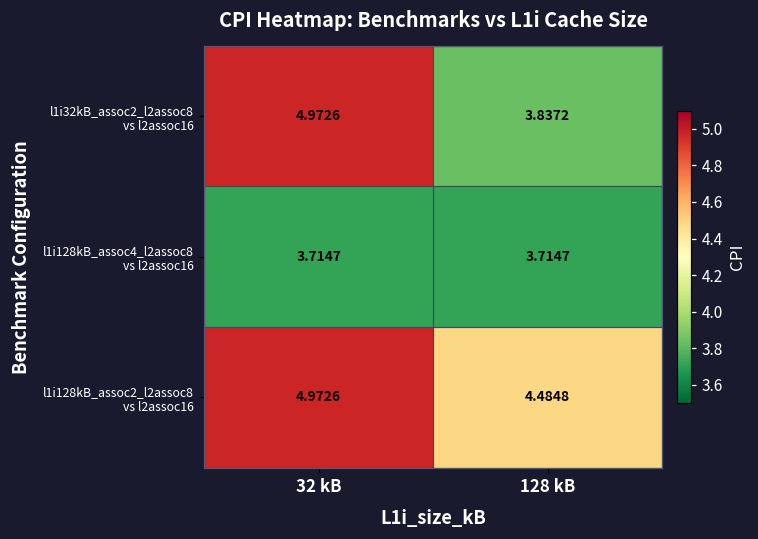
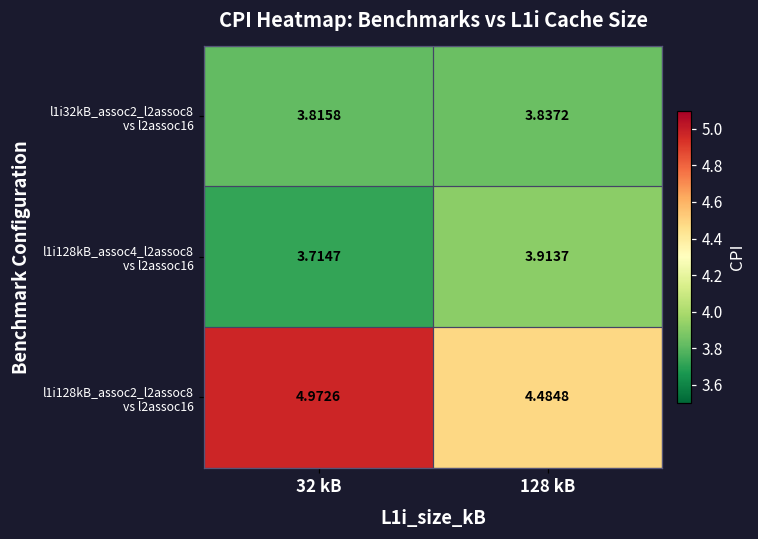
  {
    "l1i32kB_assoc2_l2assoc8 vs l2assoc16": {
-     "32 kB": 4.9726,
+     "32 kB": 3.8158,
      "128 kB": 3.8372
    },
    "l1i128kB_assoc4_l2assoc8 vs l2assoc16": {
      "32 kB": 3.7147,
-     "128 kB": 3.7147
+     "128 kB": 3.9137
    },
    "l1i128kB_assoc2_l2assoc8 vs l2assoc16": {
      "32 kB": 4.9726,
      "128 kB": 4.4848
    }
  }
